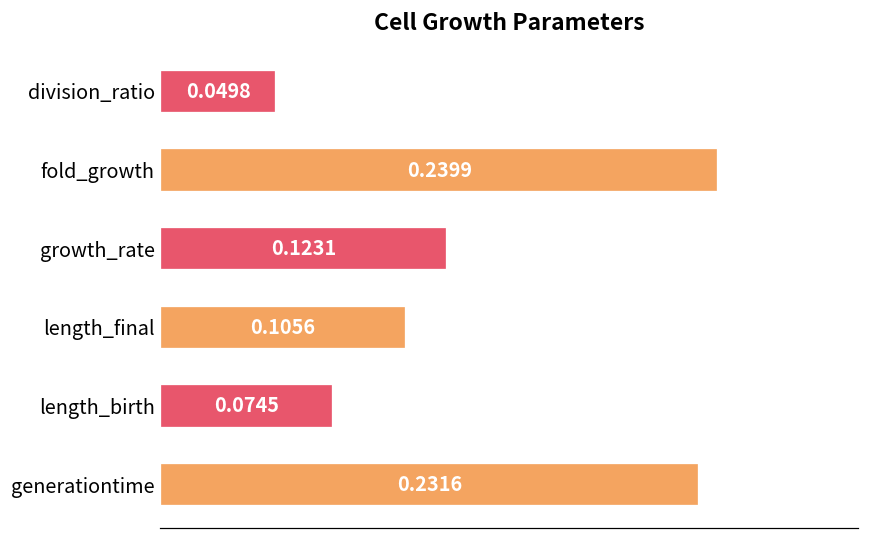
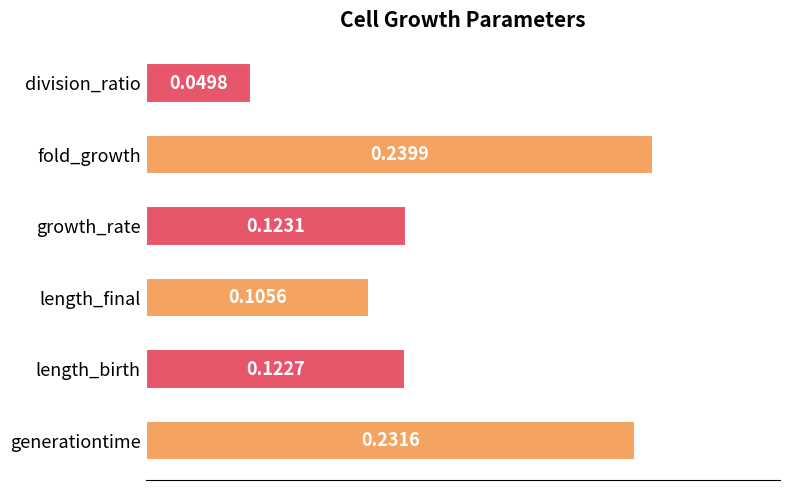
  {
    "division_ratio": 0.0498,
    "fold_growth": 0.2399,
    "growth_rate": 0.1231,
    "length_final": 0.1056,
-   "length_birth": 0.0745,
+   "length_birth": 0.1227,
    "generationtime": 0.2316
  }
